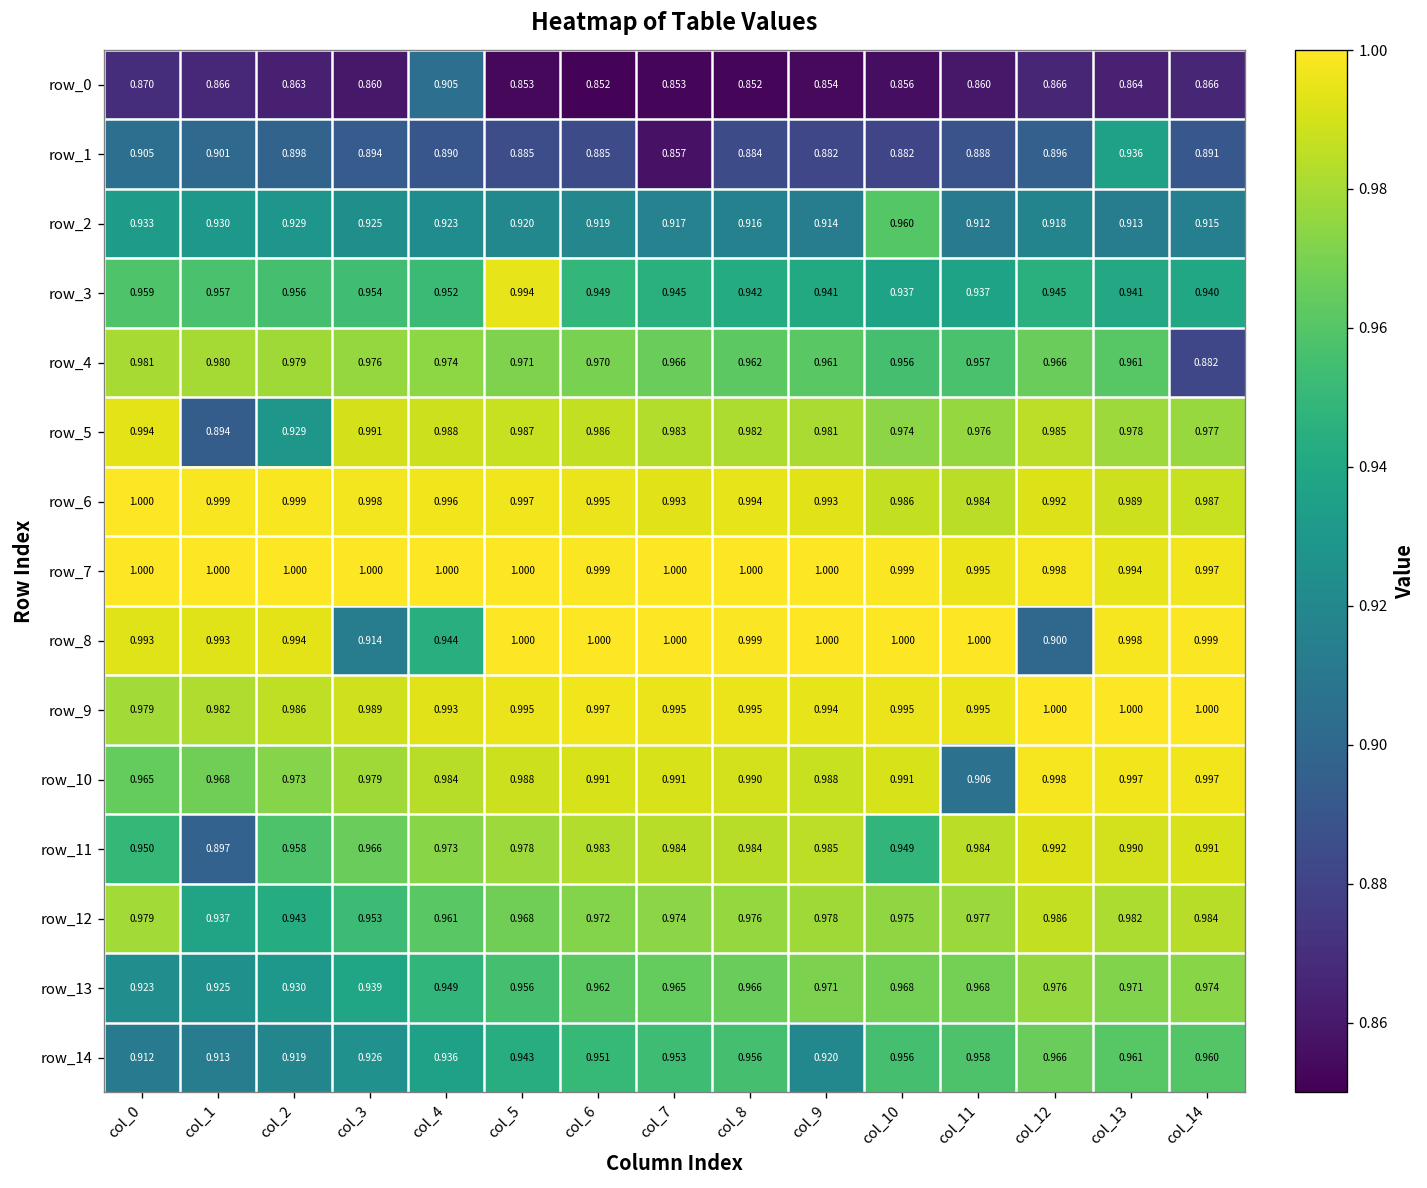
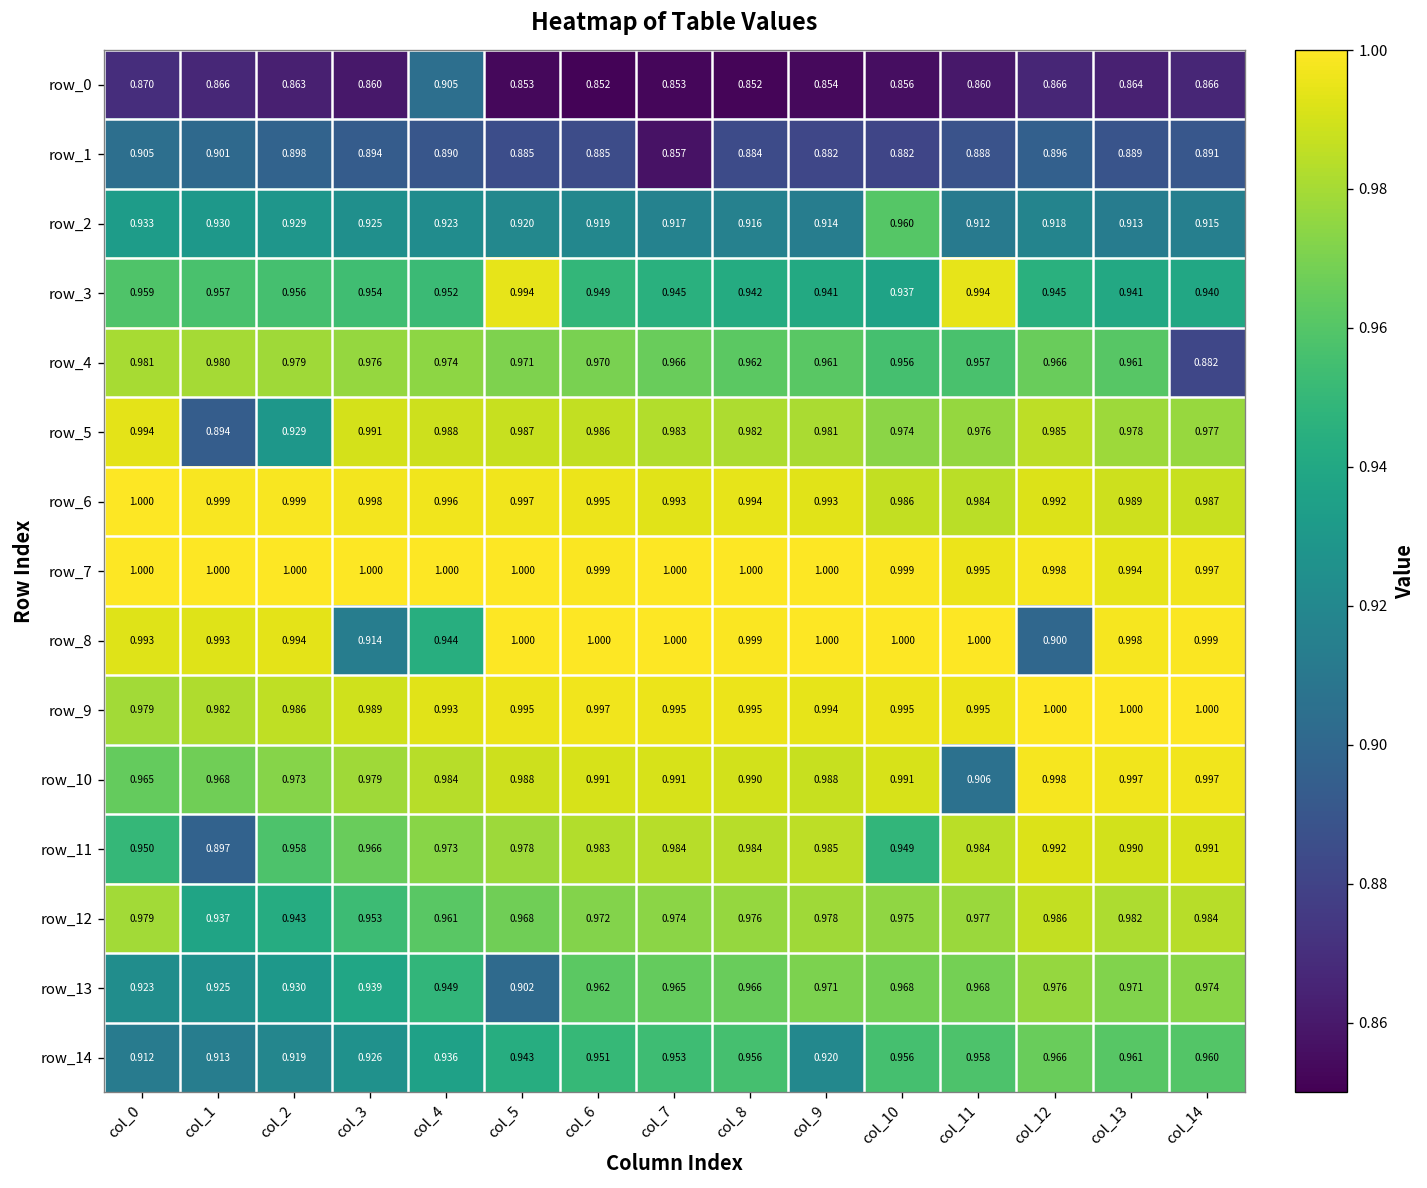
  {
    "row_1": {
      "col_0": 0.905,
      "col_1": 0.901,
      "col_2": 0.898,
      "col_3": 0.894,
      "col_4": 0.890,
      "col_5": 0.885,
      "col_6": 0.885,
      "col_7": 0.857,
      "col_8": 0.884,
      "col_9": 0.882,
      "col_10": 0.882,
      "col_11": 0.888,
      "col_12": 0.896,
-     "col_13": 0.936,
+     "col_13": 0.889,
      "col_14": 0.891
    },
    "row_3": {
      "col_0": 0.959,
      "col_1": 0.957,
      "col_2": 0.956,
      "col_3": 0.954,
      "col_4": 0.952,
      "col_5": 0.994,
      "col_6": 0.949,
      "col_7": 0.945,
      "col_8": 0.942,
      "col_9": 0.941,
      "col_10": 0.937,
-     "col_11": 0.937,
+     "col_11": 0.994,
      "col_12": 0.945,
      "col_13": 0.941,
      "col_14": 0.940
    },
    "row_13": {
      "col_0": 0.923,
      "col_1": 0.925,
      "col_2": 0.930,
      "col_3": 0.939,
      "col_4": 0.949,
-     "col_5": 0.956,
+     "col_5": 0.902,
      "col_6": 0.962,
      "col_7": 0.965,
      "col_8": 0.966,
      "col_9": 0.971,
      "col_10": 0.968,
      "col_11": 0.968,
      "col_12": 0.976,
      "col_13": 0.971,
      "col_14": 0.974
    }
  }
